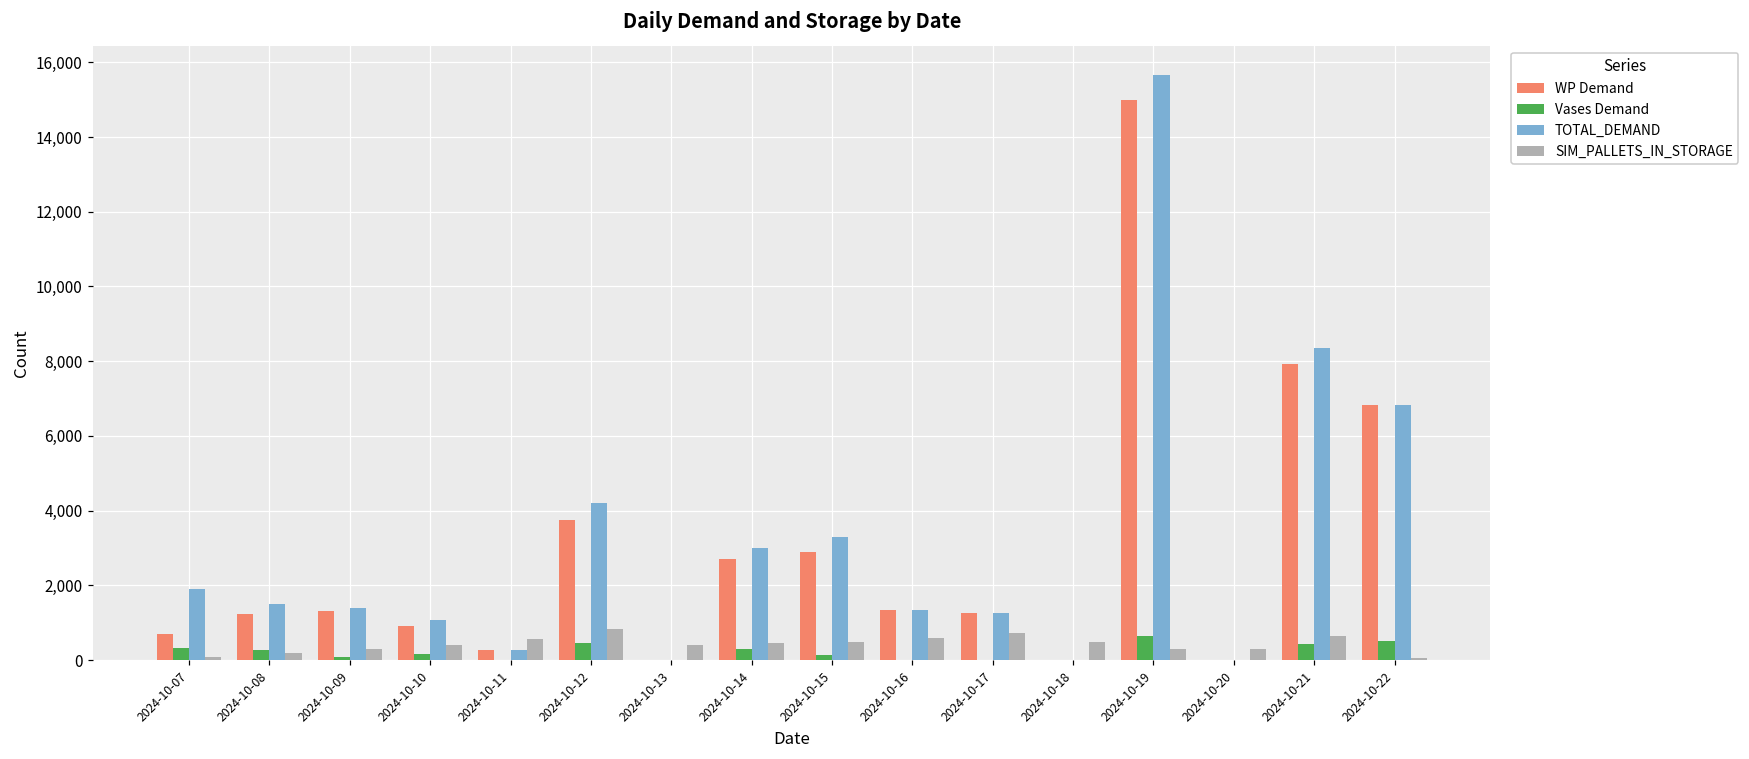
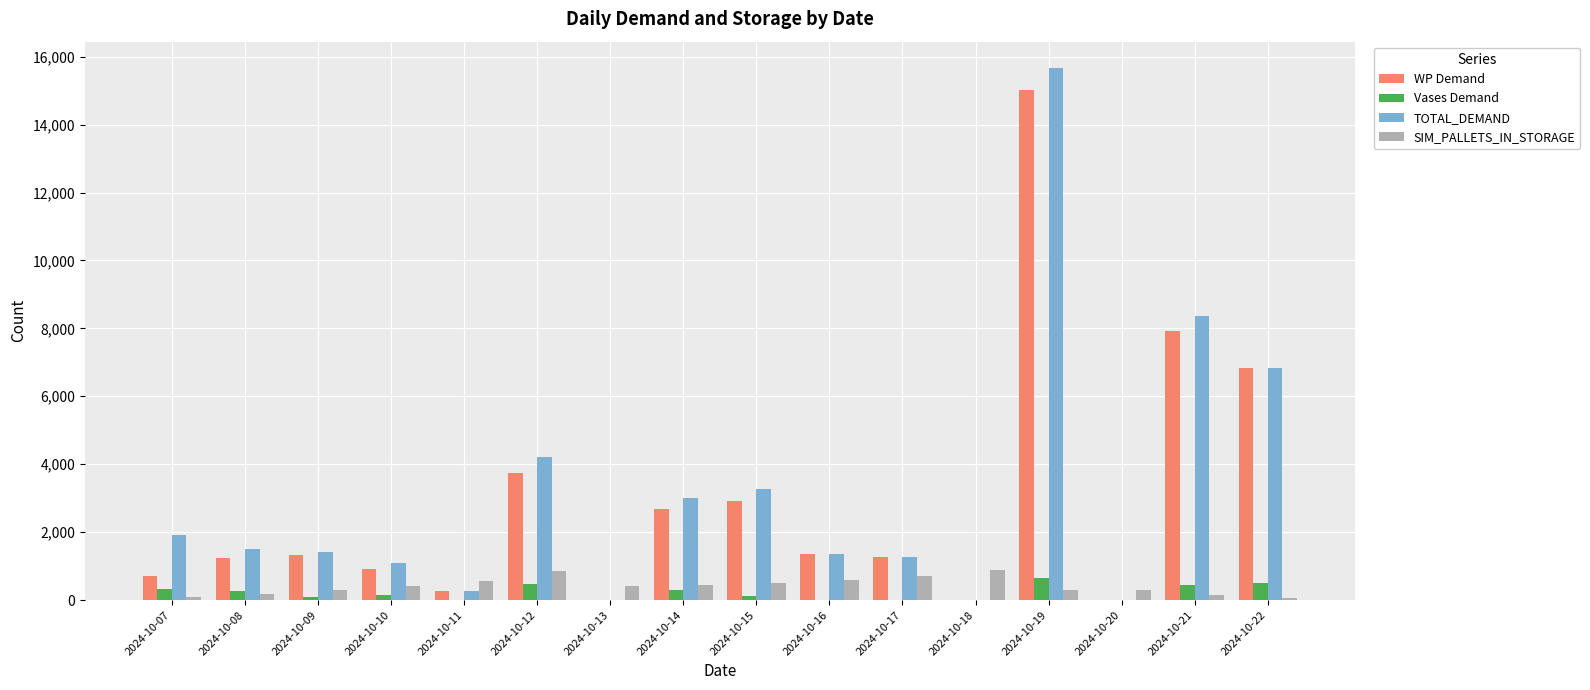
  {
    "WP Demand": {
      "2024-10-07": "700",
      "2024-10-08": "1,200",
      "2024-10-09": "1,300",
      "2024-10-10": "900",
      "2024-10-11": "300",
      "2024-10-12": "3,700",
      "2024-10-13": "0",
      "2024-10-14": "2,700",
      "2024-10-15": "2,900",
      "2024-10-16": "1,400",
      "2024-10-17": "1,300",
      "2024-10-18": "0",
      "2024-10-19": "15,000",
      "2024-10-20": "0",
      "2024-10-21": "7,900",
      "2024-10-22": "6,800"
    },
    "Vases Demand": {
      "2024-10-07": "300",
      "2024-10-08": "300",
      "2024-10-09": "100",
      "2024-10-10": "200",
      "2024-10-11": "0",
      "2024-10-12": "500",
      "2024-10-13": "0",
      "2024-10-14": "300",
      "2024-10-15": "100",
      "2024-10-16": "0",
      "2024-10-17": "0",
      "2024-10-18": "0",
      "2024-10-19": "700",
      "2024-10-20": "0",
      "2024-10-21": "400",
      "2024-10-22": "500"
    },
    "TOTAL_DEMAND": {
      "2024-10-07": "1,900",
      "2024-10-08": "1,500",
      "2024-10-09": "1,400",
      "2024-10-10": "1,100",
      "2024-10-11": "300",
      "2024-10-12": "4,200",
      "2024-10-13": "0",
      "2024-10-14": "3,000",
      "2024-10-15": "3,300",
      "2024-10-16": "1,400",
      "2024-10-17": "1,300",
      "2024-10-18": "0",
      "2024-10-19": "15,700",
      "2024-10-20": "0",
      "2024-10-21": "8,400",
      "2024-10-22": "6,800"
    },
    "SIM_PALLETS_IN_STORAGE": {
      "2024-10-07": "100",
      "2024-10-08": "200",
      "2024-10-09": "300",
      "2024-10-10": "400",
      "2024-10-11": "600",
      "2024-10-12": "800",
      "2024-10-13": "400",
      "2024-10-14": "500",
      "2024-10-15": "500",
      "2024-10-16": "600",
      "2024-10-17": "700",
-     "2024-10-18": "500",
+     "2024-10-18": "900",
      "2024-10-19": "300",
      "2024-10-20": "300",
-     "2024-10-21": "700"
+     "2024-10-21": "100"
    }
  }
